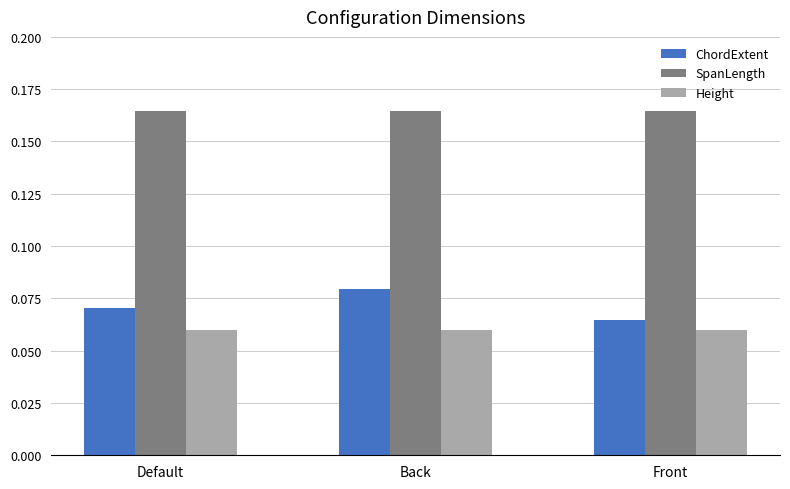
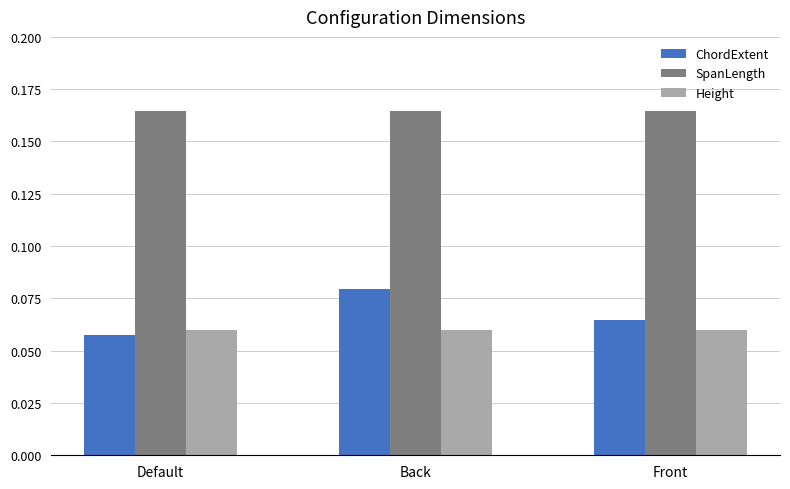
  {
    "ChordExtent": {
-     "Default": 0.070,
+     "Default": 0.058,
      "Back": 0.079,
      "Front": 0.064
    },
    "SpanLength": {
      "Default": 0.165,
      "Back": 0.165,
      "Front": 0.165
    },
    "Height": {
      "Default": 0.060,
      "Back": 0.060,
      "Front": 0.060
    }
  }
